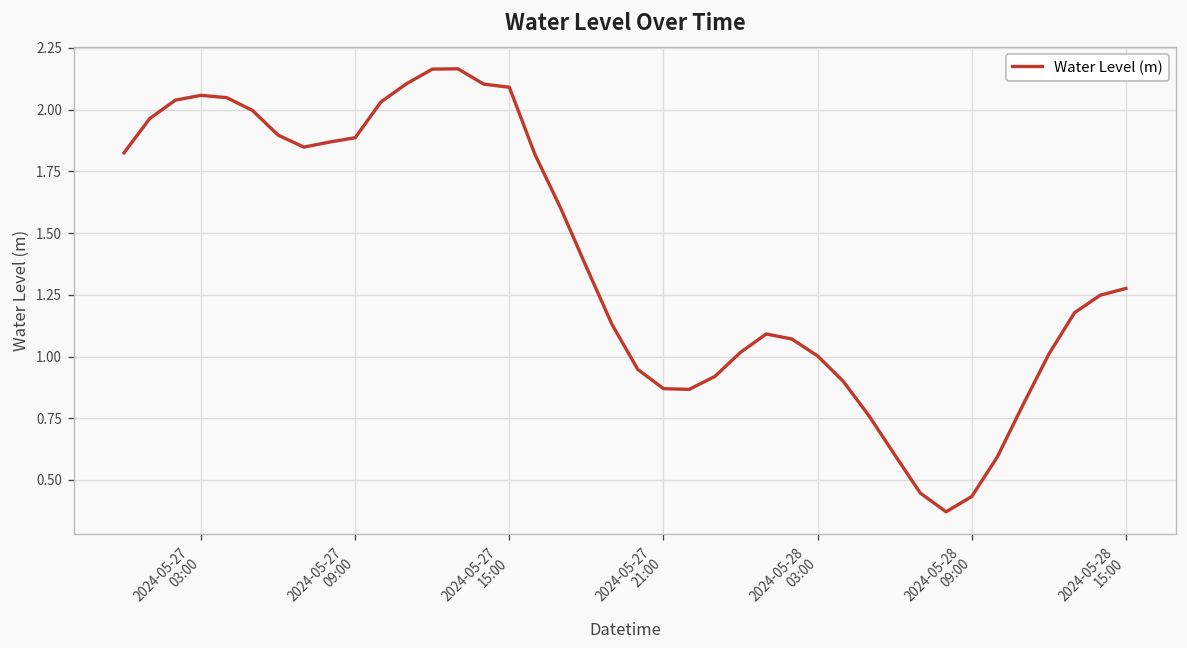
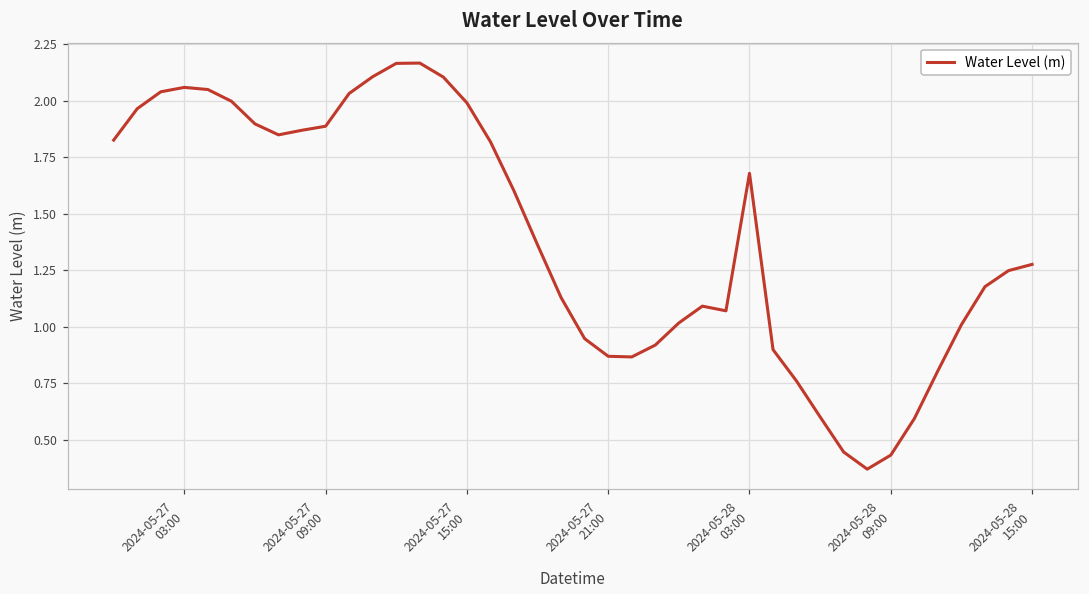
  {
    "2024-05-27 03:00": 2.06,
    "2024-05-27 09:00": 1.89,
-   "2024-05-27 15:00": 2.09,
+   "2024-05-27 15:00": 1.99,
    "2024-05-27 21:00": 0.87,
-   "2024-05-28 03:00": 1.00,
+   "2024-05-28 03:00": 1.68,
    "2024-05-28 09:00": 0.43,
    "2024-05-28 15:00": 1.28
  }
